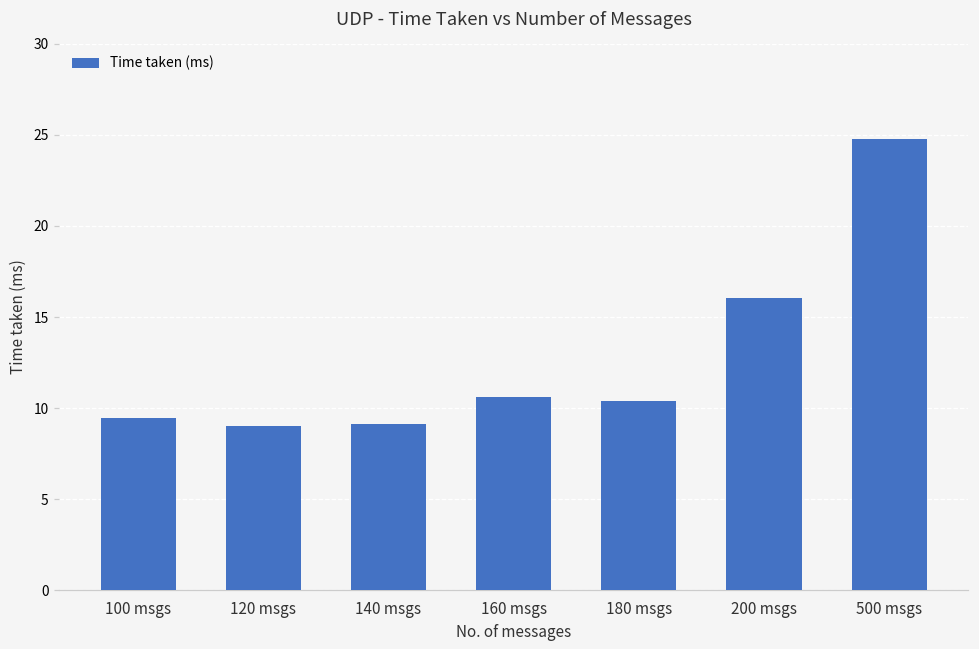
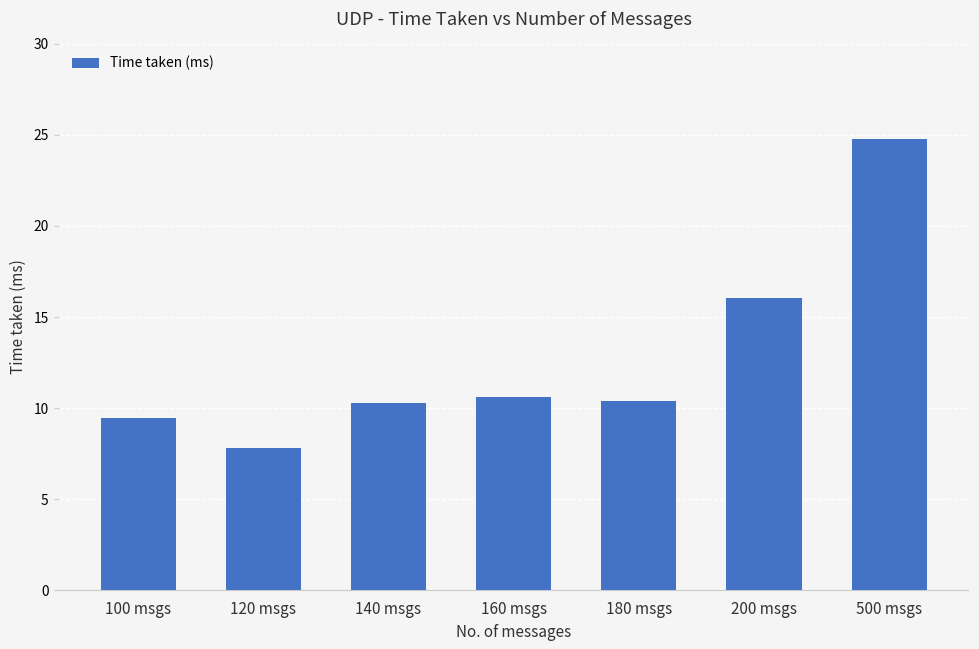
  {
    "100 msgs": 9.4,
-   "120 msgs": 9.0,
-   "140 msgs": 9.1,
+   "120 msgs": 7.8,
+   "140 msgs": 10.3,
    "160 msgs": 10.6,
    "180 msgs": 10.4,
    "200 msgs": 16.0,
    "500 msgs": 24.8
  }
